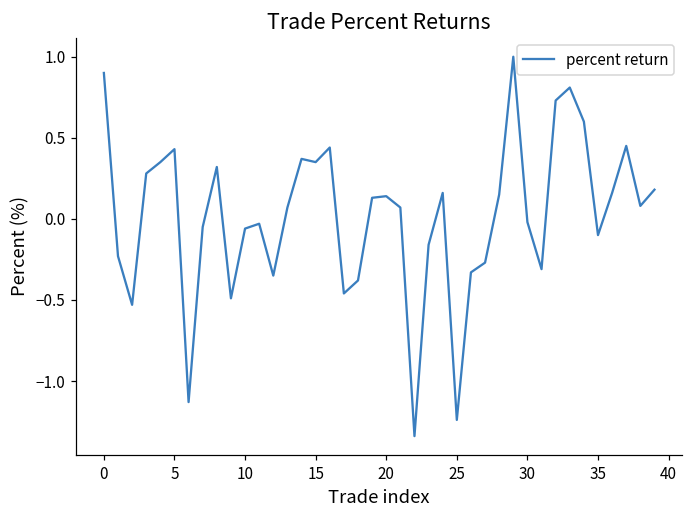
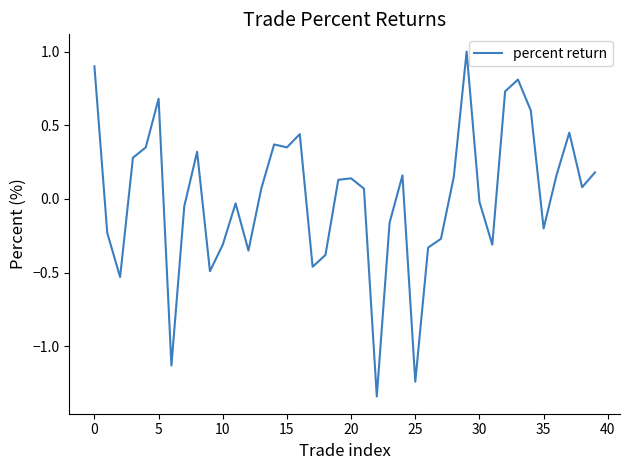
  {
    "0": 0.90,
-   "5": 0.43,
-   "10": -0.06,
+   "5": 0.68,
+   "10": -0.31,
    "15": 0.35,
    "20": 0.14,
    "25": -1.24,
    "30": -0.02,
-   "35": -0.1
+   "35": -0.2
  }
